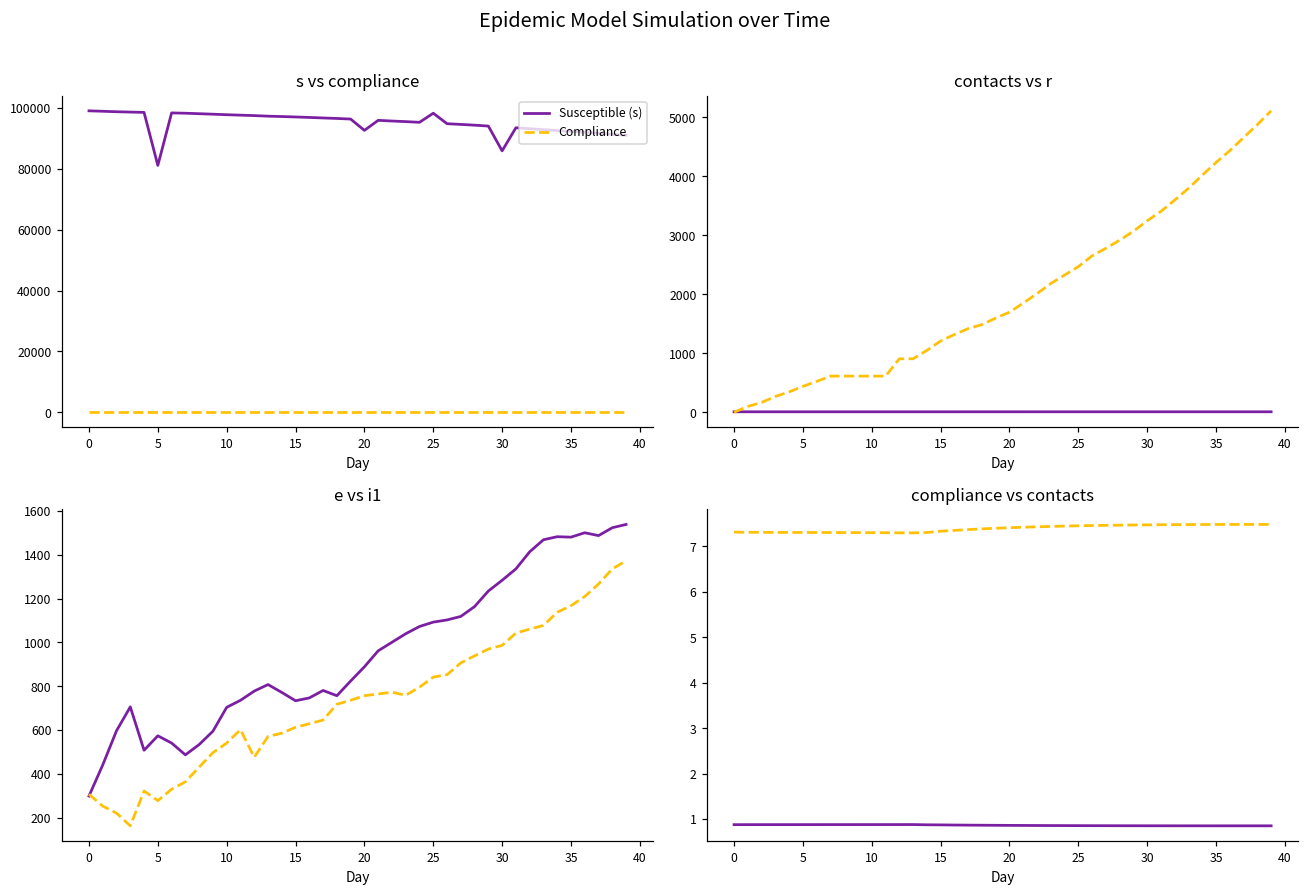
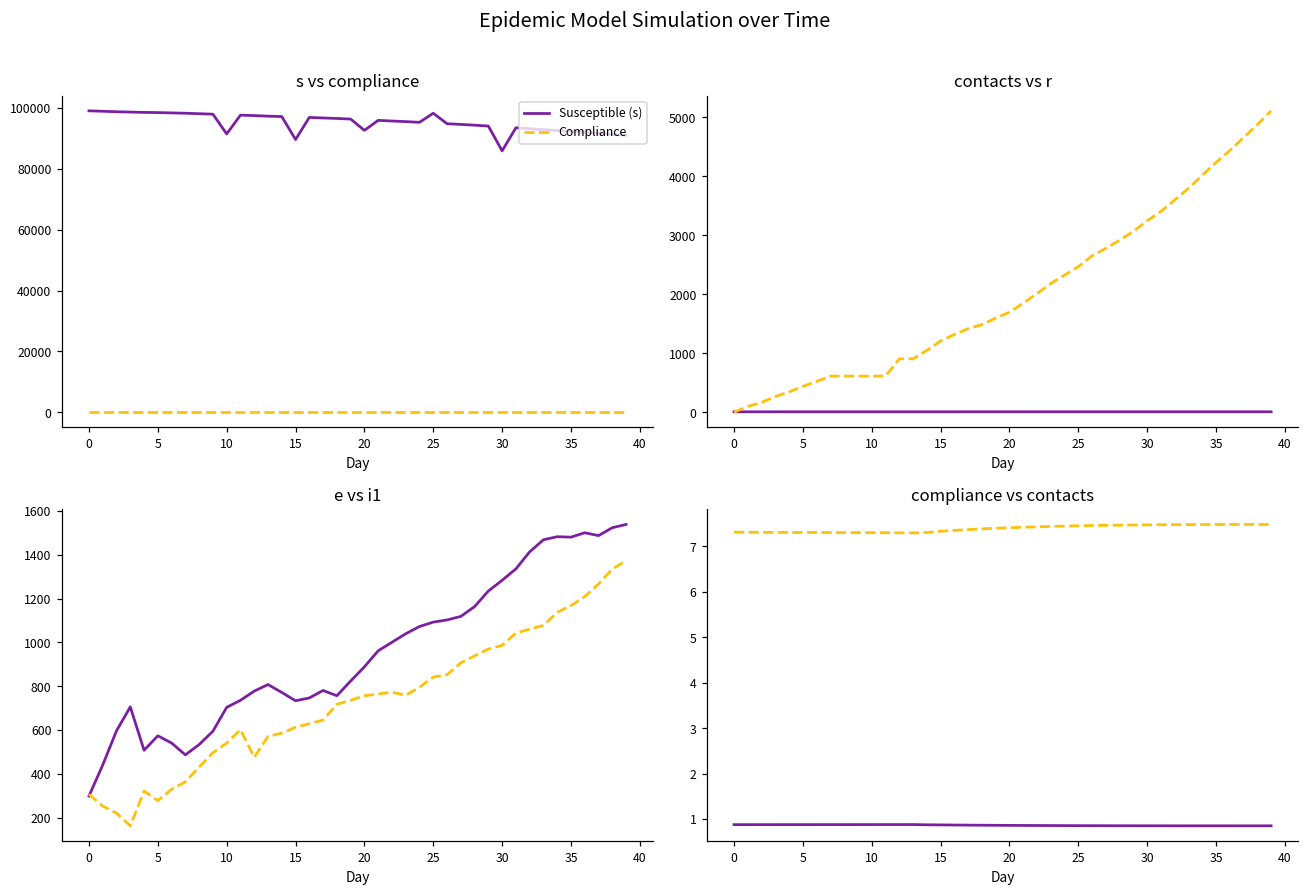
  {
    "s vs compliance": {
      "Susceptible (s)": {
        "0": 99000,
-       "5": 81000,
-       "10": 98000,
-       "15": 97000,
+       "5": 99000,
+       "10": 91000,
+       "15": 90000,
        "20": 93000,
        "25": 98000,
        "30": 86000
      },
      "Compliance": {
        "0": 0,
        "5": 0,
        "10": 0,
        "15": 0,
        "20": 0,
        "25": 0,
        "30": 0,
        "35": 0
      }
    }
  }
